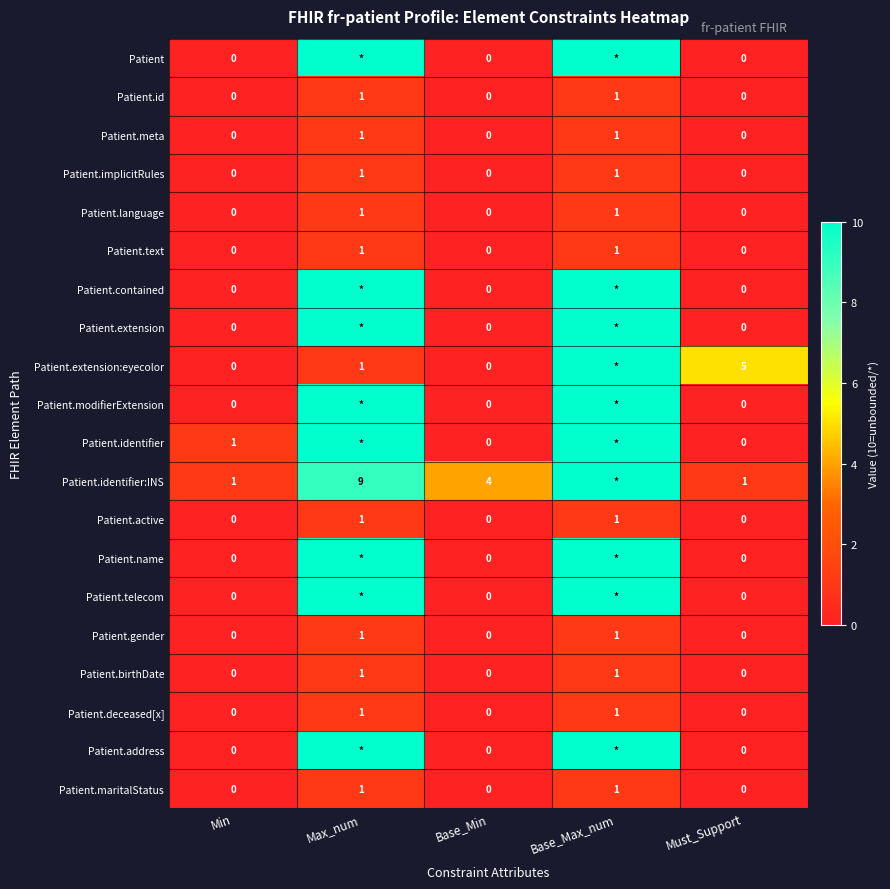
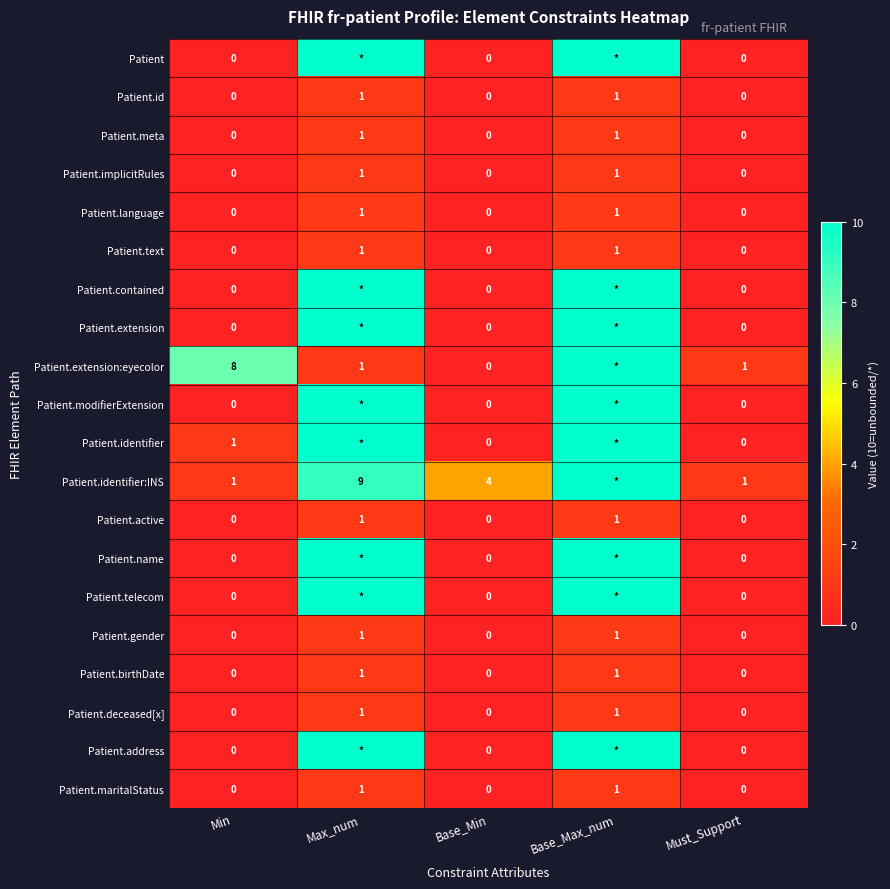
  {
    "Patient": {
      "Min": 0,
      "Base_Min": 0,
      "Must_Support": 0
    },
    "Patient.id": {
      "Min": 0,
      "Max_num": 1,
      "Base_Min": 0,
      "Base_Max_num": 1,
      "Must_Support": 0
    },
    "Patient.meta": {
      "Min": 0,
      "Max_num": 1,
      "Base_Min": 0,
      "Base_Max_num": 1,
      "Must_Support": 0
    },
    "Patient.implicitRules": {
      "Min": 0,
      "Max_num": 1,
      "Base_Min": 0,
      "Base_Max_num": 1,
      "Must_Support": 0
    },
    "Patient.language": {
      "Min": 0,
      "Max_num": 1,
      "Base_Min": 0,
      "Base_Max_num": 1,
      "Must_Support": 0
    },
    "Patient.text": {
      "Min": 0,
      "Max_num": 1,
      "Base_Min": 0,
      "Base_Max_num": 1,
      "Must_Support": 0
    },
    "Patient.contained": {
      "Min": 0,
      "Base_Min": 0,
      "Must_Support": 0
    },
    "Patient.extension": {
      "Min": 0,
      "Base_Min": 0,
      "Must_Support": 0
    },
    "Patient.extension:eyecolor": {
-     "Min": 0,
+     "Min": 8,
      "Max_num": 1,
      "Base_Min": 0,
-     "Must_Support": 5
+     "Must_Support": 1
    },
    "Patient.modifierExtension": {
      "Min": 0,
      "Base_Min": 0,
      "Must_Support": 0
    },
    "Patient.identifier": {
      "Min": 1,
      "Base_Min": 0,
      "Must_Support": 0
    },
    "Patient.identifier:INS": {
      "Min": 1,
      "Max_num": 9,
      "Base_Min": 4,
      "Must_Support": 1
    },
    "Patient.active": {
      "Min": 0,
      "Max_num": 1,
      "Base_Min": 0,
      "Base_Max_num": 1,
      "Must_Support": 0
    },
    "Patient.name": {
      "Min": 0,
      "Base_Min": 0,
      "Must_Support": 0
    },
    "Patient.telecom": {
      "Min": 0,
      "Base_Min": 0,
      "Must_Support": 0
    },
    "Patient.gender": {
      "Min": 0,
      "Max_num": 1,
      "Base_Min": 0,
      "Base_Max_num": 1,
      "Must_Support": 0
    },
    "Patient.birthDate": {
      "Min": 0,
      "Max_num": 1,
      "Base_Min": 0,
      "Base_Max_num": 1,
      "Must_Support": 0
    },
    "Patient.deceased[x]": {
      "Min": 0,
      "Max_num": 1,
      "Base_Min": 0,
      "Base_Max_num": 1,
      "Must_Support": 0
    },
    "Patient.address": {
      "Min": 0,
      "Base_Min": 0,
      "Must_Support": 0
    },
    "Patient.maritalStatus": {
      "Min": 0,
      "Max_num": 1,
      "Base_Min": 0,
      "Base_Max_num": 1,
      "Must_Support": 0
    }
  }
